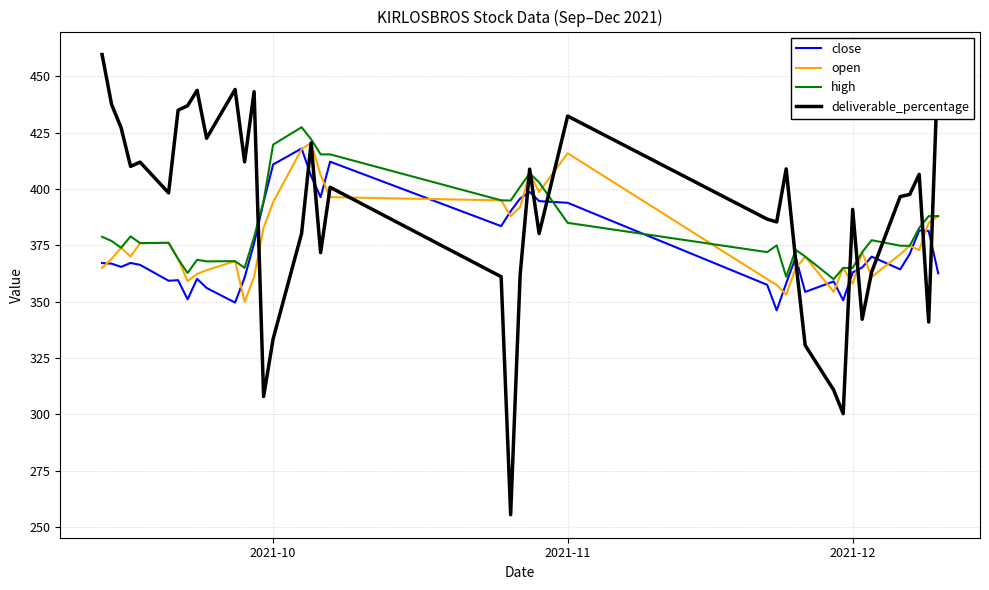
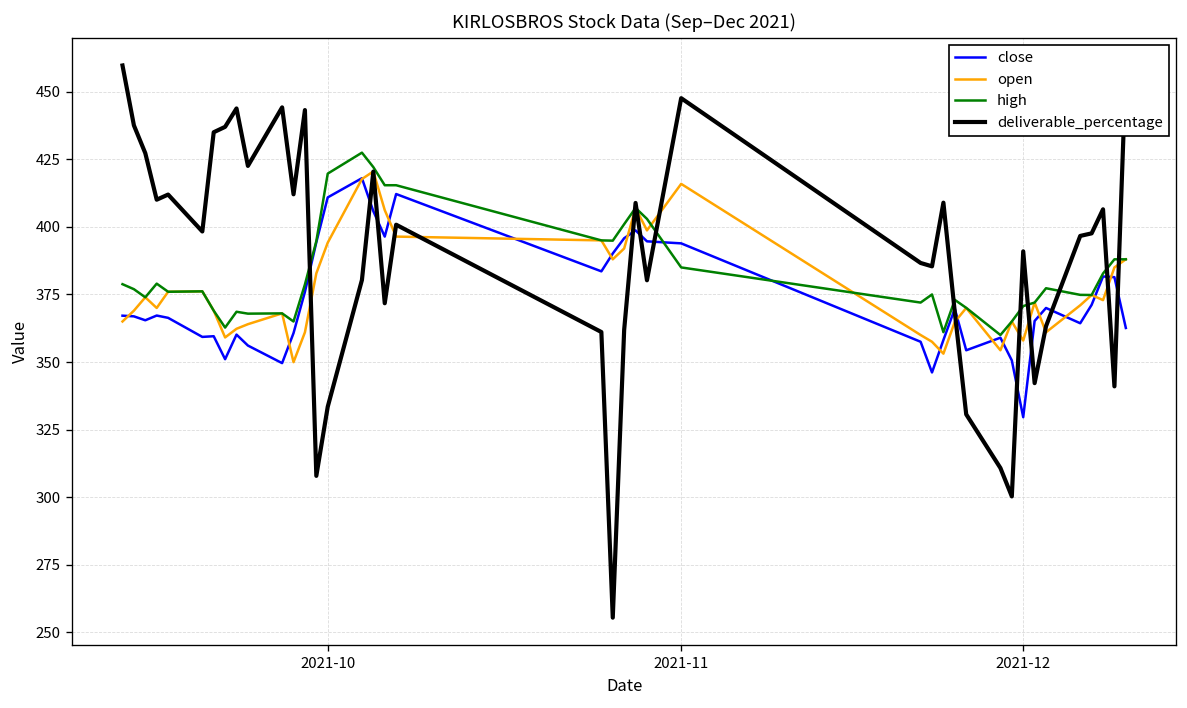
  {
    "close": {
      "2021-10": 411,
      "2021-11": 394,
-     "2021-12": 363
+     "2021-12": 330
    },
    "open": {
      "2021-10": 394,
      "2021-11": 416,
      "2021-12": 358
    },
    "high": {
      "2021-10": 420,
      "2021-11": 385,
-     "2021-12": 365
+     "2021-12": 371
    },
    "deliverable_percentage": {
      "2021-10": 333,
-     "2021-11": 432,
+     "2021-11": 448,
      "2021-12": 391
    }
  }
